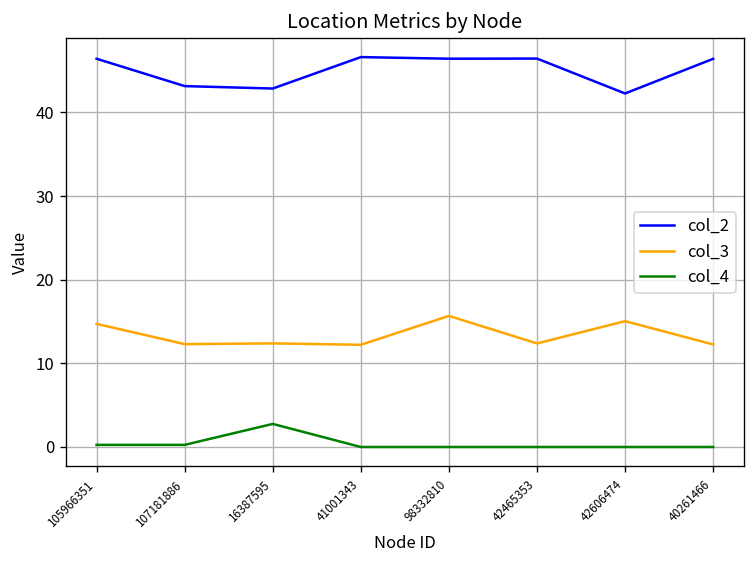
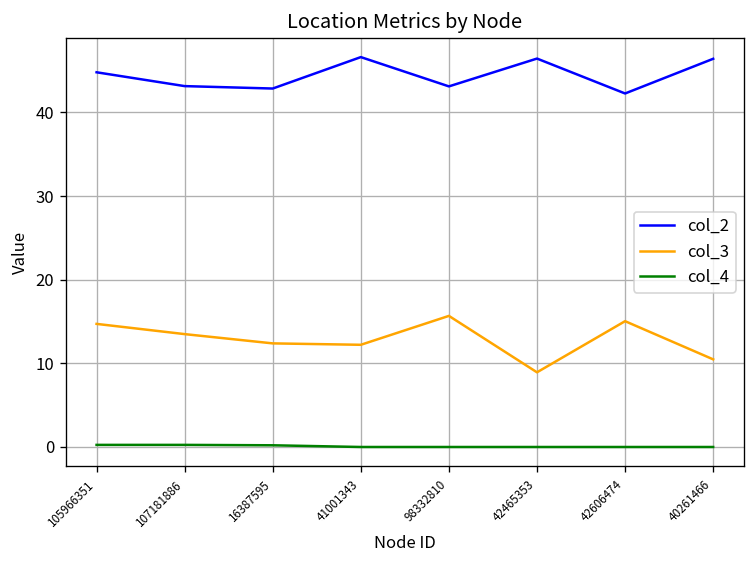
  {
    "col_2": {
-     "105966351": 46,
+     "105966351": 45,
      "107181886": 43,
      "16387595": 43,
      "41001343": 47,
-     "98332810": 46,
+     "98332810": 43,
      "42465353": 46,
      "42606474": 42,
      "40261466": 46
    },
    "col_3": {
      "105966351": 15,
-     "107181886": 12,
+     "107181886": 13,
      "16387595": 12,
      "41001343": 12,
      "98332810": 16,
-     "42465353": 12,
+     "42465353": 9,
      "42606474": 15,
-     "40261466": 12
+     "40261466": 10
    },
    "col_4": {
      "105966351": 0,
      "107181886": 0,
-     "16387595": 3,
+     "16387595": 0,
      "41001343": 0,
      "98332810": 0,
      "42465353": 0,
      "42606474": 0,
      "40261466": 0
    }
  }
